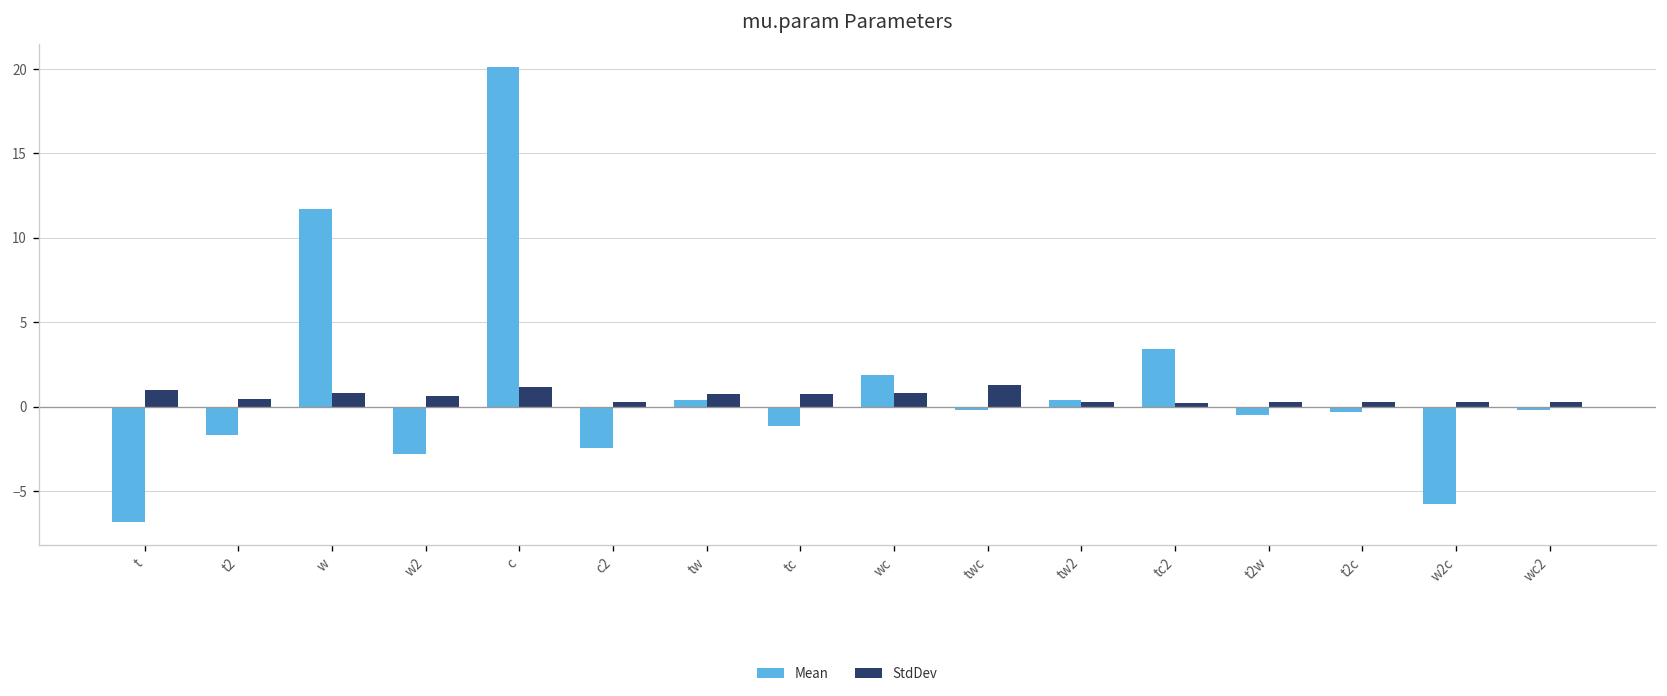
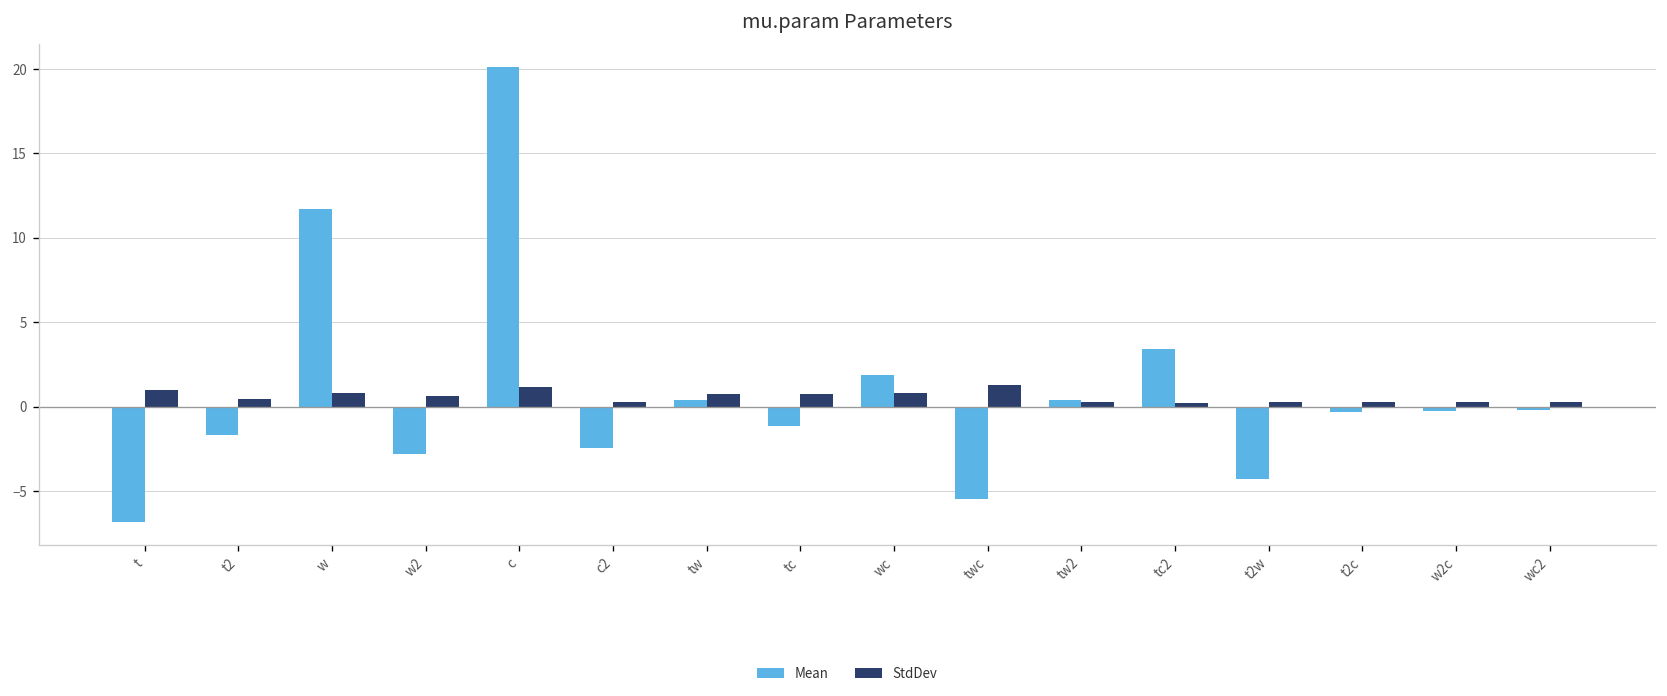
  {
    "Mean": {
      "t": -6.8,
      "t2": -1.7,
      "w": 11.7,
      "w2": -2.8,
      "c": 20.1,
      "c2": -2.4,
      "tw": 0.4,
      "tc": -1.2,
      "wc": 1.9,
-     "twc": -0.2,
+     "twc": -5.5,
      "tw2": 0.4,
      "tc2": 3.4,
-     "t2w": -0.5,
+     "t2w": -4.3,
      "t2c": -0.3,
-     "w2c": -5.8,
+     "w2c": -0.3,
      "wc2": -0.2
    },
    "StdDev": {
      "t": 1.0,
      "t2": 0.5,
      "w": 0.8,
      "w2": 0.6,
      "c": 1.2,
      "c2": 0.3,
      "tw": 0.7,
      "tc": 0.7,
      "wc": 0.8,
      "twc": 1.3,
      "tw2": 0.3,
      "tc2": 0.2,
      "t2w": 0.3,
      "t2c": 0.3,
      "w2c": 0.3,
      "wc2": 0.3
    }
  }
